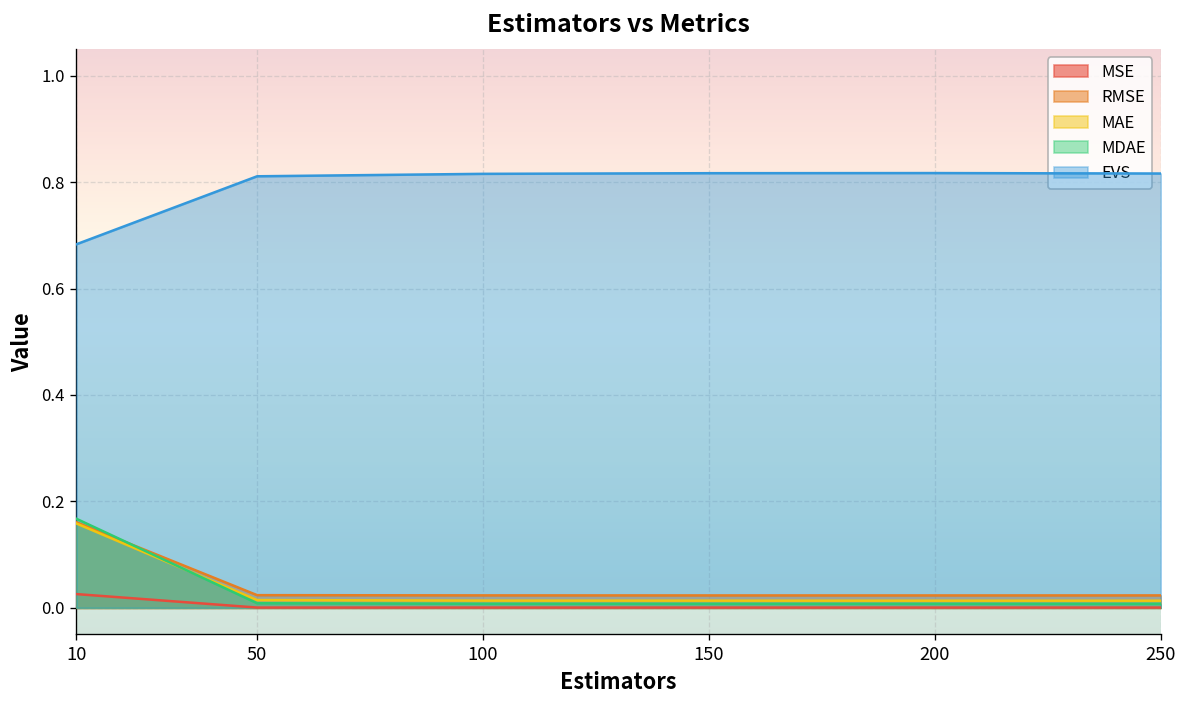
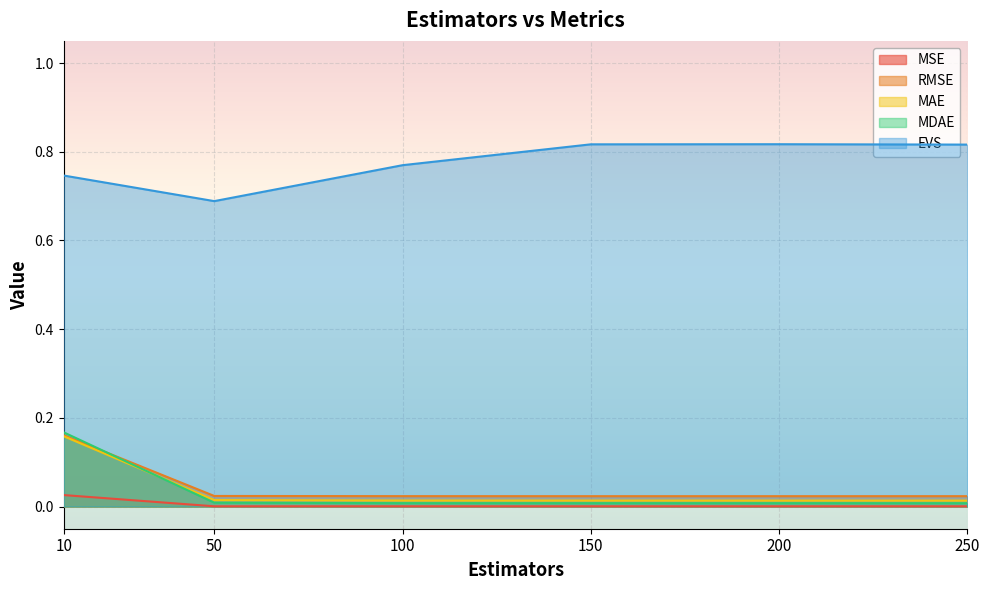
  {
    "MAE": {
      "50": 0.01,
      "100": 0.01,
      "150": 0.01,
      "200": 0.01,
      "250": 0.01
    },
    "MDAE": {
      "10": 0.17,
      "50": 0.01,
      "100": 0.01,
      "150": 0.01,
      "200": 0.01,
      "250": 0.01
    },
    "EVS": {
-     "10": 0.68,
-     "50": 0.81,
-     "100": 0.82,
+     "10": 0.75,
+     "50": 0.69,
+     "100": 0.77,
      "150": 0.82,
      "200": 0.82,
      "250": 0.82
    }
  }
